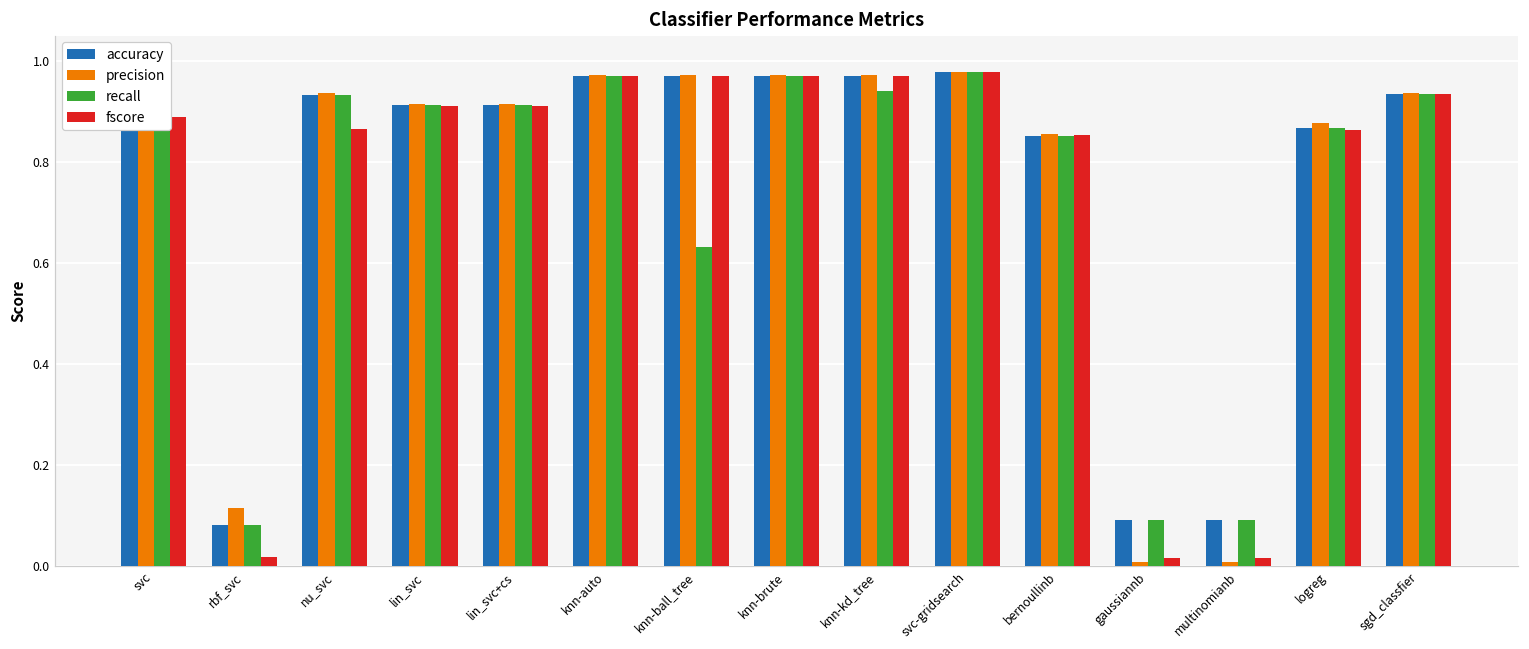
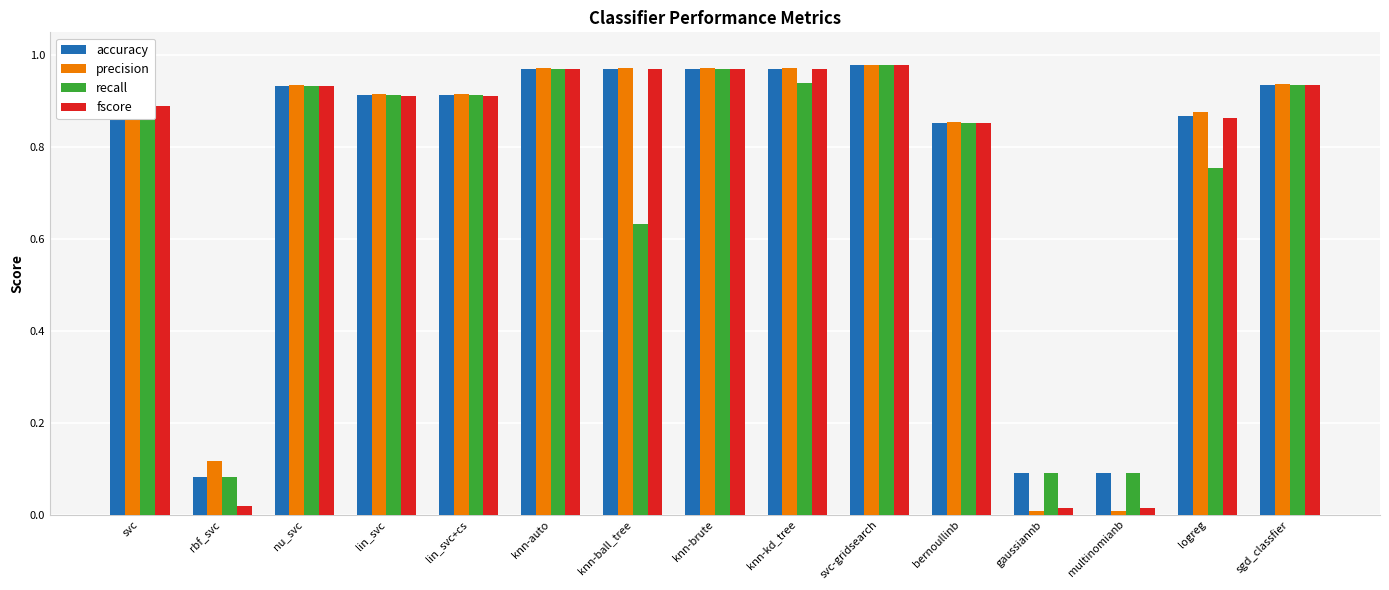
  {
    "accuracy": {
      "rbf_svc": 0.08,
      "nu_svc": 0.93,
      "lin_svc": 0.91,
      "lin_svc+cs": 0.91,
      "knn-auto": 0.97,
      "knn-ball_tree": 0.97,
      "knn-brute": 0.97,
      "knn-kd_tree": 0.97,
      "svc-gridsearch": 0.98,
      "bernoullinb": 0.85,
      "gaussiannb": 0.09,
      "multinomianb": 0.09,
      "logreg": 0.87,
      "sgd_classfier": 0.93
    },
    "precision": {
      "rbf_svc": 0.12,
      "nu_svc": 0.94,
      "lin_svc": 0.92,
      "lin_svc+cs": 0.92,
      "knn-auto": 0.97,
      "knn-ball_tree": 0.97,
      "knn-brute": 0.97,
      "knn-kd_tree": 0.97,
      "svc-gridsearch": 0.98,
      "bernoullinb": 0.86,
      "gaussiannb": 0.01,
      "multinomianb": 0.01,
      "logreg": 0.88,
      "sgd_classfier": 0.94
    },
    "recall": {
      "rbf_svc": 0.08,
      "nu_svc": 0.93,
      "lin_svc": 0.91,
      "lin_svc+cs": 0.91,
      "knn-auto": 0.97,
      "knn-ball_tree": 0.63,
      "knn-brute": 0.97,
      "knn-kd_tree": 0.94,
      "svc-gridsearch": 0.98,
      "bernoullinb": 0.85,
      "gaussiannb": 0.09,
      "multinomianb": 0.09,
-     "logreg": 0.87,
+     "logreg": 0.76,
      "sgd_classfier": 0.93
    },
    "fscore": {
      "svc": 0.89,
      "rbf_svc": 0.02,
-     "nu_svc": 0.86,
+     "nu_svc": 0.93,
      "lin_svc": 0.91,
      "lin_svc+cs": 0.91,
      "knn-auto": 0.97,
      "knn-ball_tree": 0.97,
      "knn-brute": 0.97,
      "knn-kd_tree": 0.97,
      "svc-gridsearch": 0.98,
      "bernoullinb": 0.85,
      "gaussiannb": 0.02,
      "multinomianb": 0.02,
      "logreg": 0.86,
      "sgd_classfier": 0.93
    }
  }
